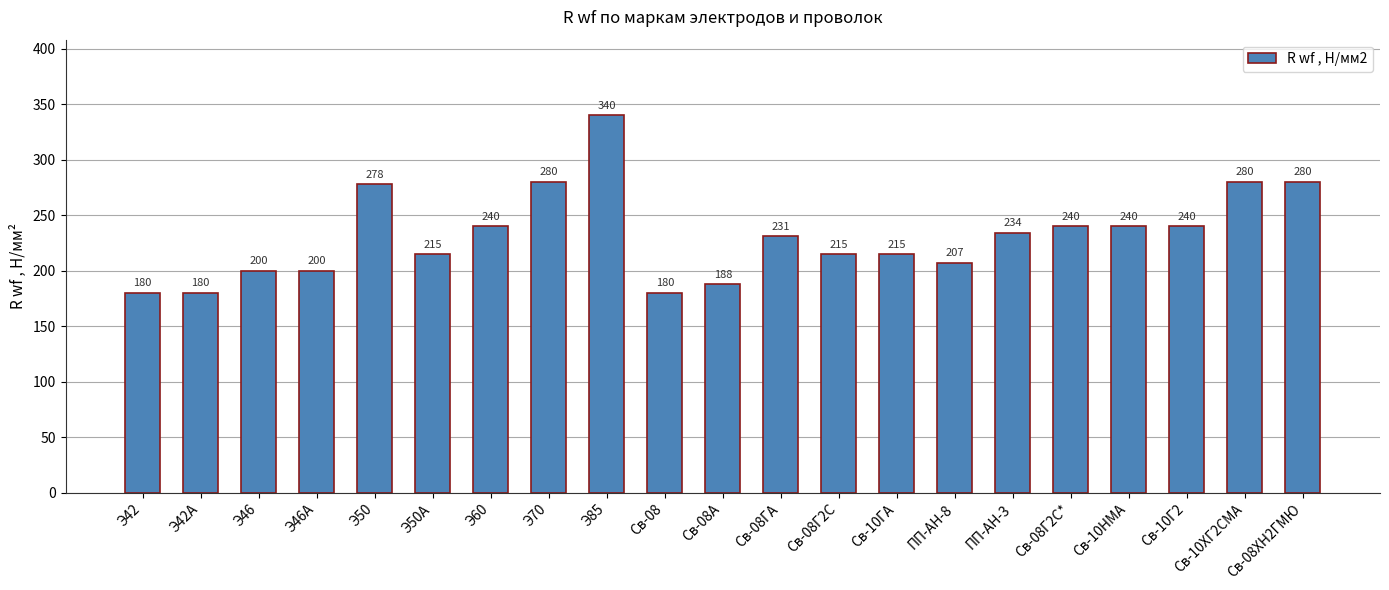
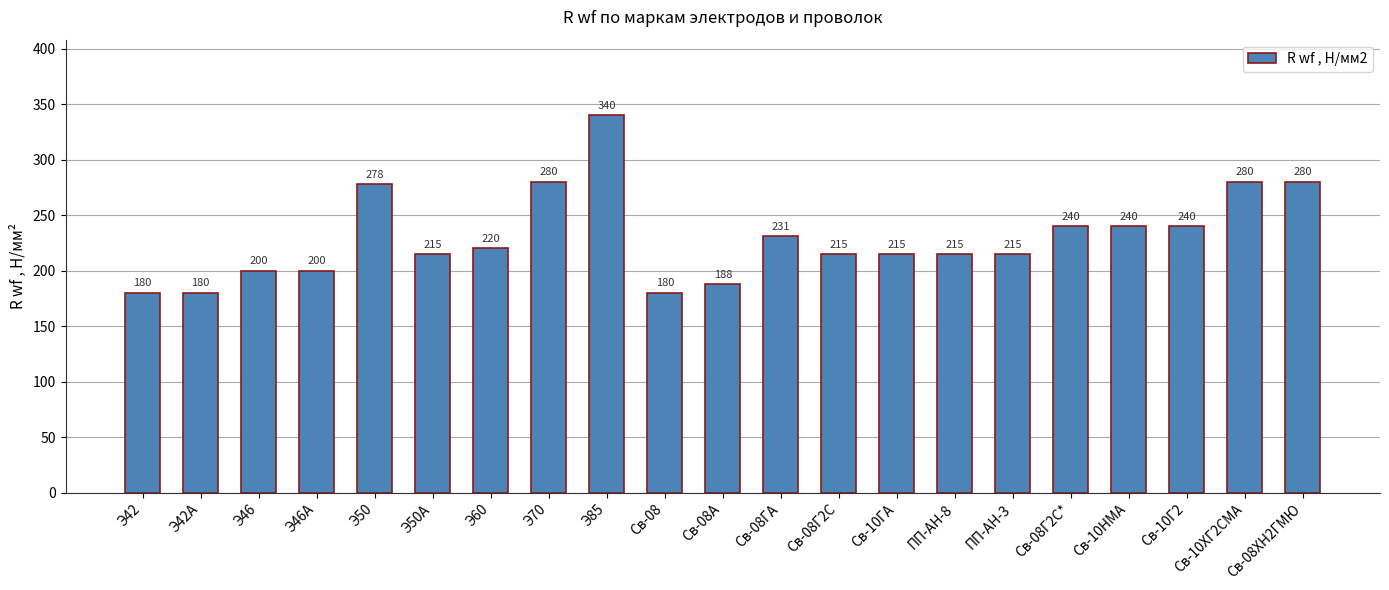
  {
    "Э42": 180,
    "Э42А": 180,
    "Э46": 200,
    "Э46А": 200,
    "Э50": 278,
    "Э50А": 215,
-   "Э60": 240,
+   "Э60": 220,
    "Э70": 280,
    "Э85": 340,
    "Св-08": 180,
    "Св-08А": 188,
    "Св-08ГА": 231,
    "Св-08Г2С": 215,
    "Св-10ГА": 215,
-   "ПП-АН-8": 207,
-   "ПП-АН-3": 234,
+   "ПП-АН-8": 215,
+   "ПП-АН-3": 215,
    "Св-08Г2С*": 240,
    "Св-10НМА": 240,
    "Св-10Г2": 240,
    "Св-10ХГ2СМА": 280,
    "Св-08ХН2ГМЮ": 280
  }
